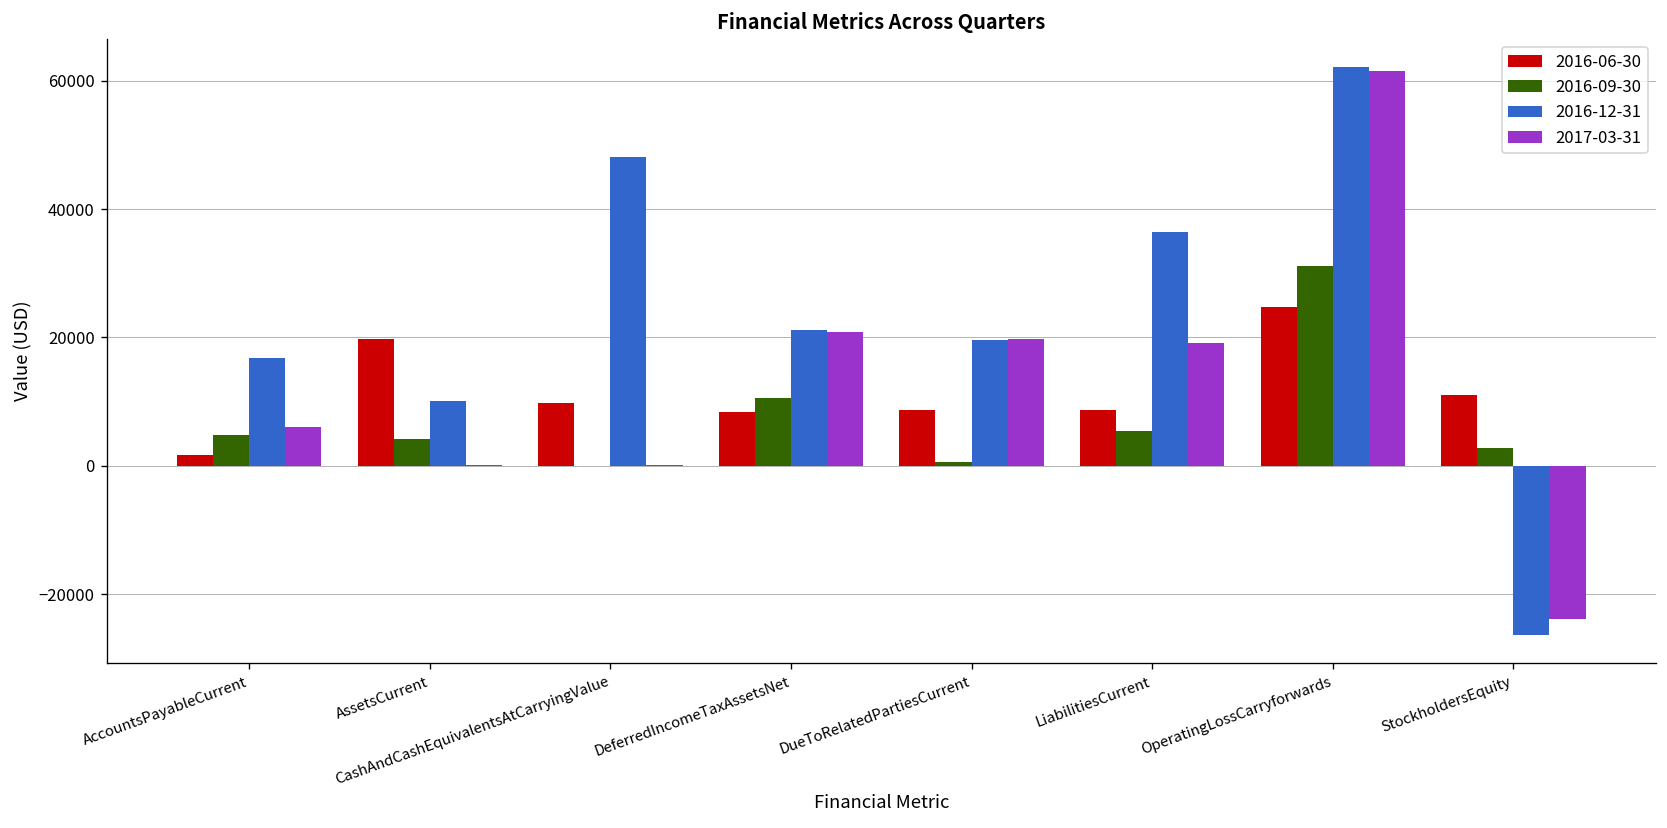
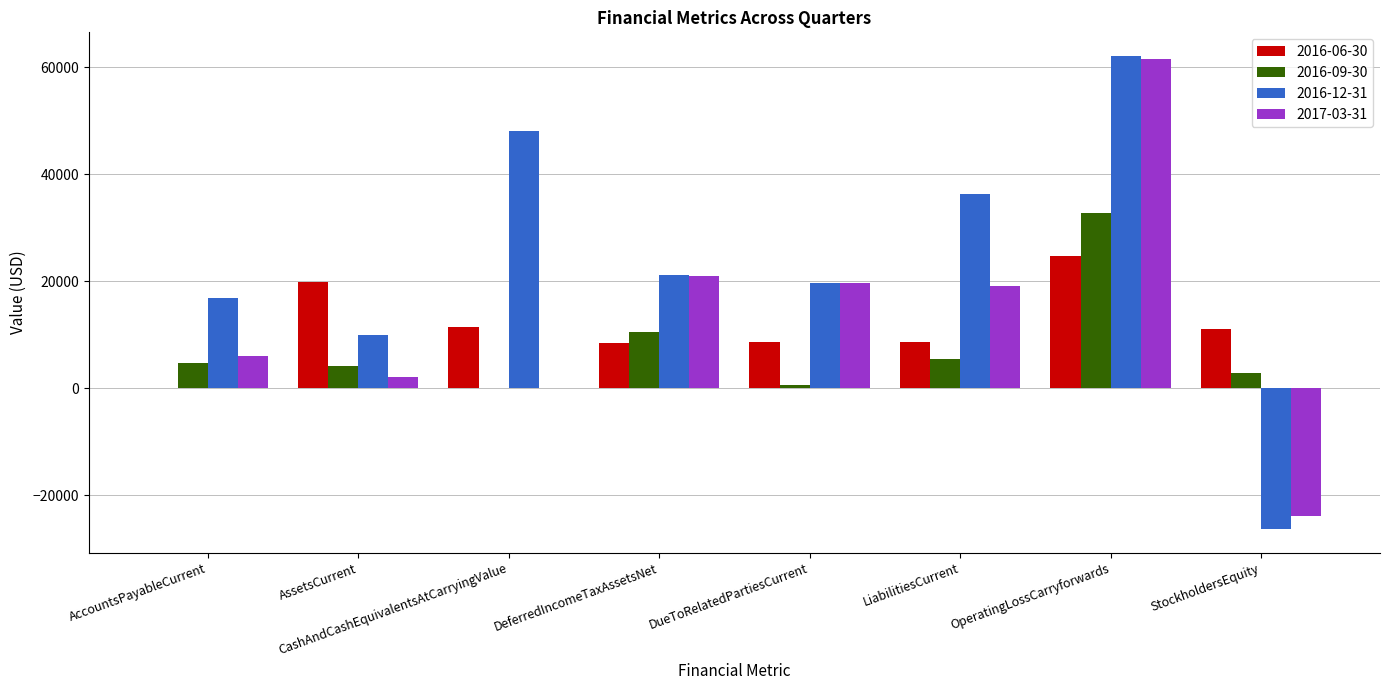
  {
    "2016-06-30": {
-     "AccountsPayableCurrent": 2000,
+     "AccountsPayableCurrent": 0,
      "AssetsCurrent": 20000,
-     "CashAndCashEquivalentsAtCarryingValue": 10000,
+     "CashAndCashEquivalentsAtCarryingValue": 11000,
      "DeferredIncomeTaxAssetsNet": 8000,
      "DueToRelatedPartiesCurrent": 9000,
      "LiabilitiesCurrent": 9000,
      "OperatingLossCarryforwards": 25000,
      "StockholdersEquity": 11000
    },
    "2016-09-30": {
      "AccountsPayableCurrent": 5000,
      "AssetsCurrent": 4000,
      "DeferredIncomeTaxAssetsNet": 11000,
      "DueToRelatedPartiesCurrent": 1000,
      "LiabilitiesCurrent": 5000,
-     "OperatingLossCarryforwards": 31000,
+     "OperatingLossCarryforwards": 33000,
      "StockholdersEquity": 3000
    },
    "2016-12-31": {
      "AccountsPayableCurrent": 17000,
      "AssetsCurrent": 10000,
      "CashAndCashEquivalentsAtCarryingValue": 48000,
      "DeferredIncomeTaxAssetsNet": 21000,
      "DueToRelatedPartiesCurrent": 20000,
      "LiabilitiesCurrent": 36000,
      "OperatingLossCarryforwards": 62000,
      "StockholdersEquity": -26000
    },
    "2017-03-31": {
      "AccountsPayableCurrent": 6000,
-     "AssetsCurrent": 0,
+     "AssetsCurrent": 2000,
      "DeferredIncomeTaxAssetsNet": 21000,
      "DueToRelatedPartiesCurrent": 20000,
      "LiabilitiesCurrent": 19000,
      "OperatingLossCarryforwards": 62000,
      "StockholdersEquity": -24000
    }
  }
